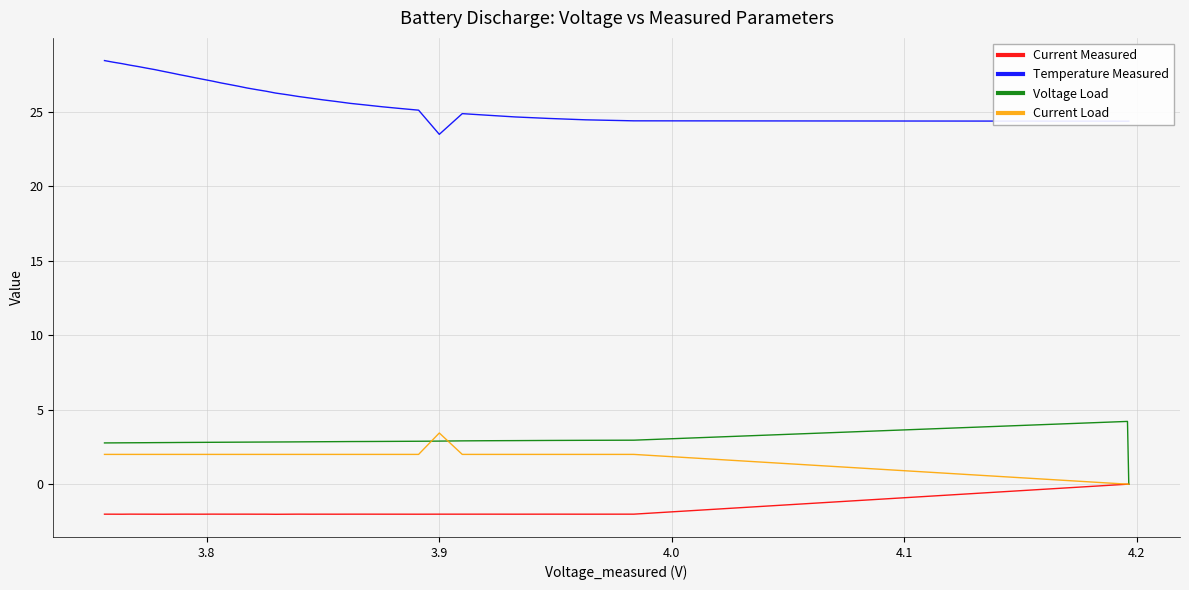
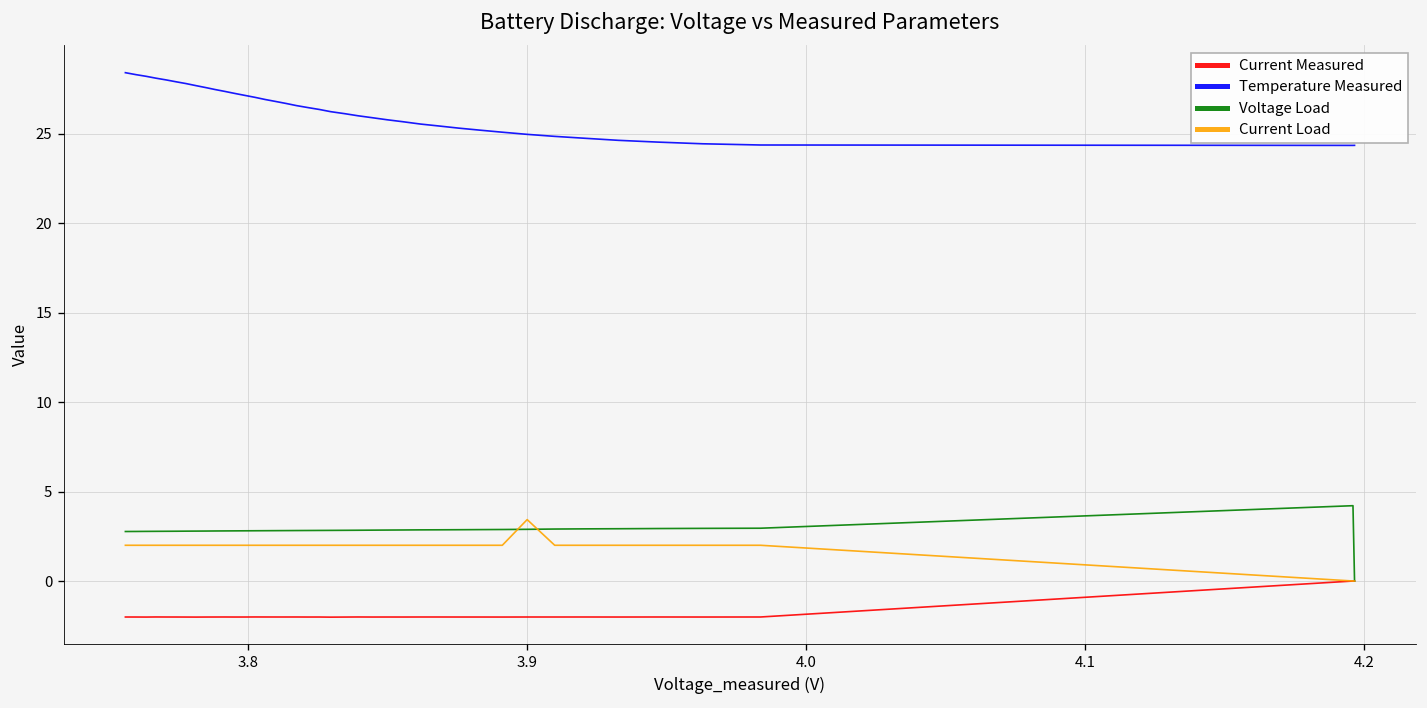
  {
    "Current Measured": {
      "3.9": -2.0
    },
    "Temperature Measured": {
-     "3.9": 23.5
+     "3.9": 25.0
    },
    "Voltage Load": {
      "3.9": 2.9
    },
    "Current Load": {
      "3.9": 3.4
    }
  }
